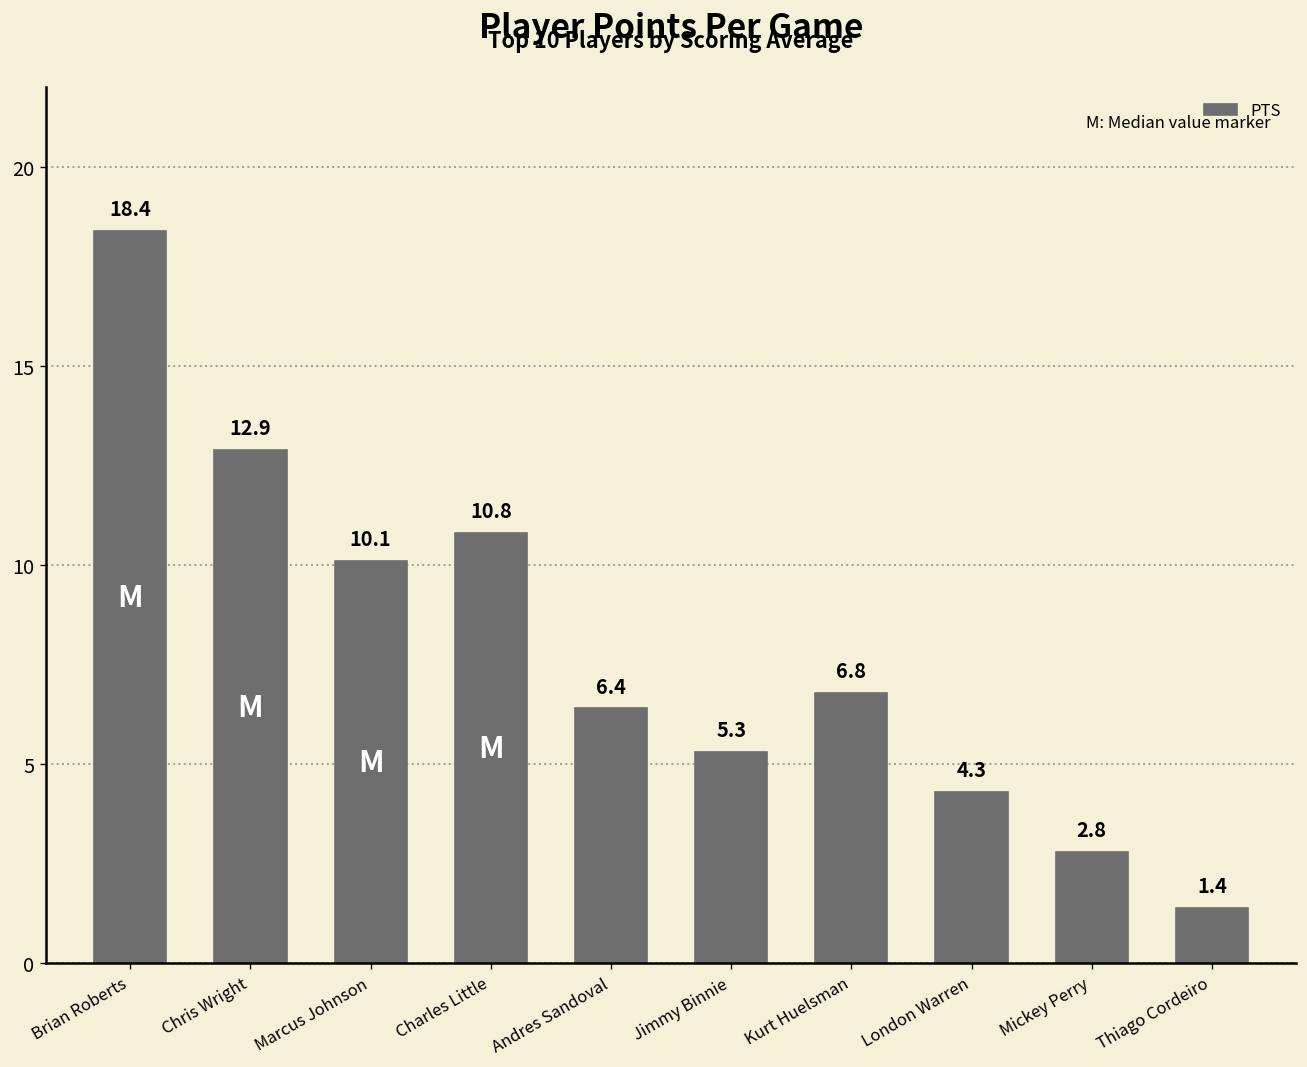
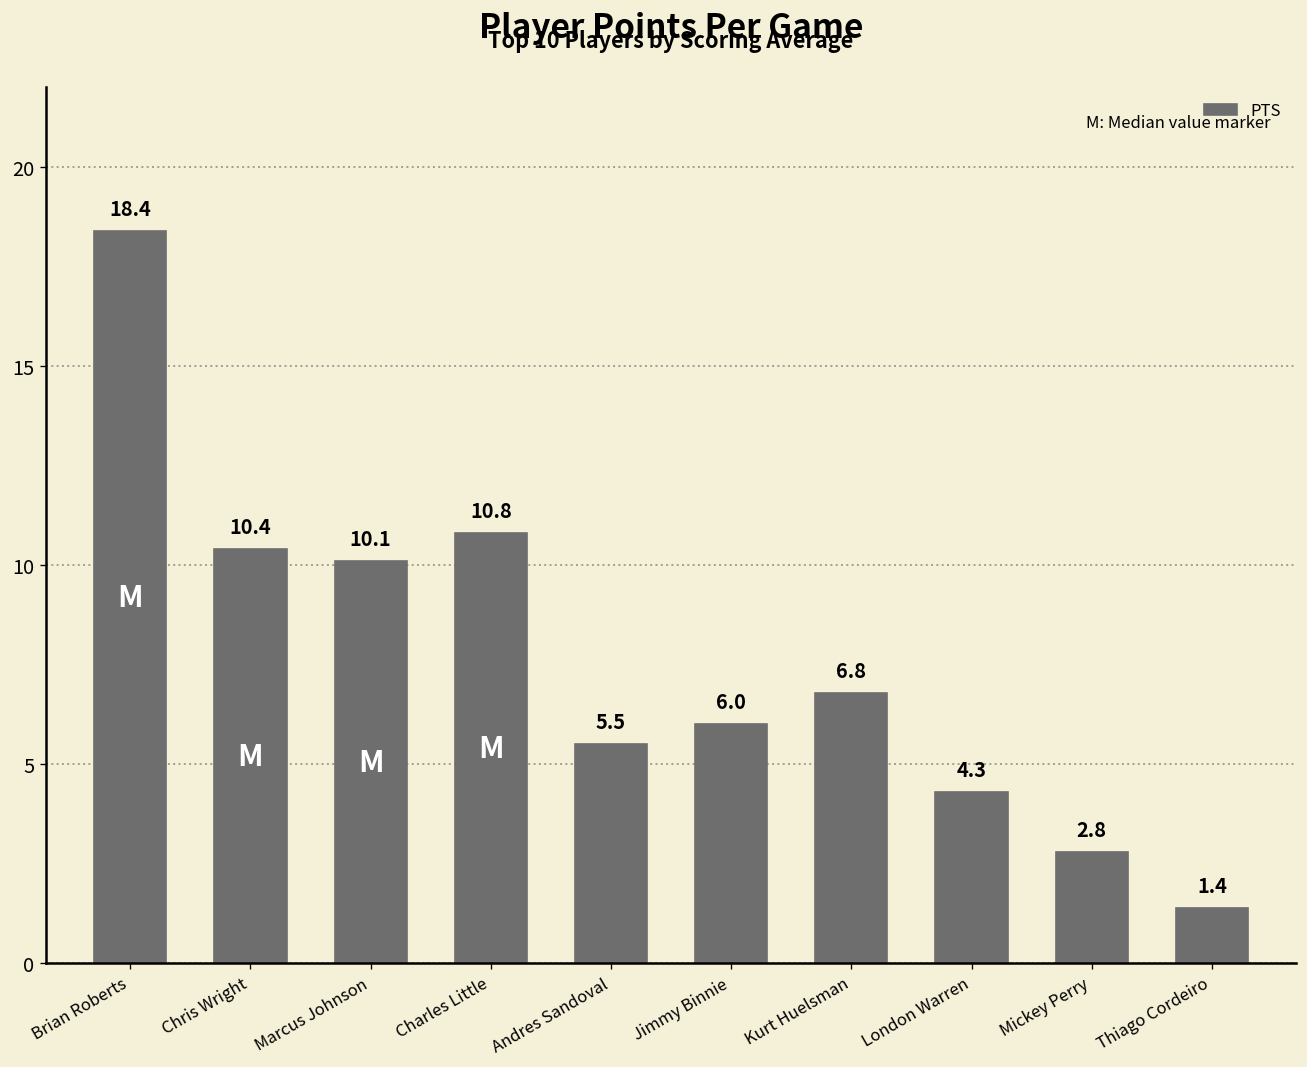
  {
    "Brian Roberts": 18.4,
-   "Chris Wright": 12.9,
+   "Chris Wright": 10.4,
    "Marcus Johnson": 10.1,
    "Charles Little": 10.8,
-   "Andres Sandoval": 6.4,
-   "Jimmy Binnie": 5.3,
+   "Andres Sandoval": 5.5,
+   "Jimmy Binnie": 6.0,
    "Kurt Huelsman": 6.8,
    "London Warren": 4.3,
    "Mickey Perry": 2.8,
    "Thiago Cordeiro": 1.4
  }
